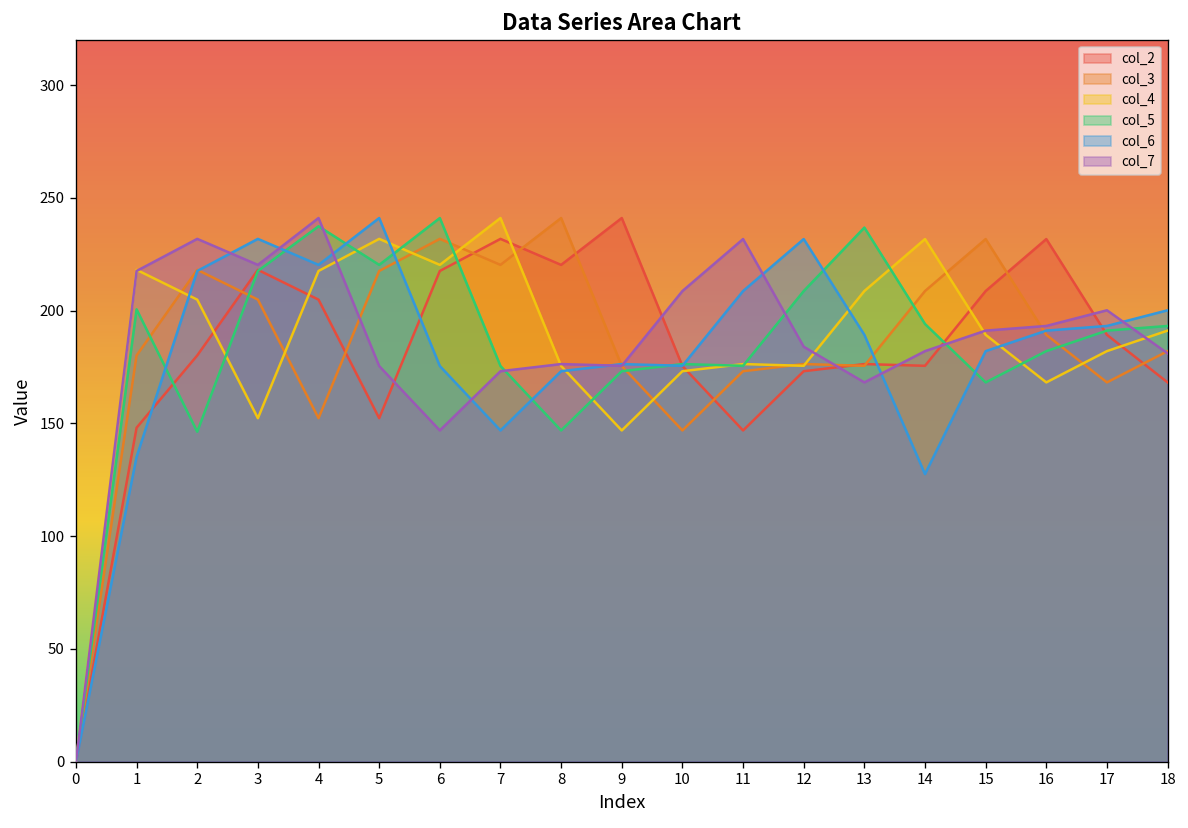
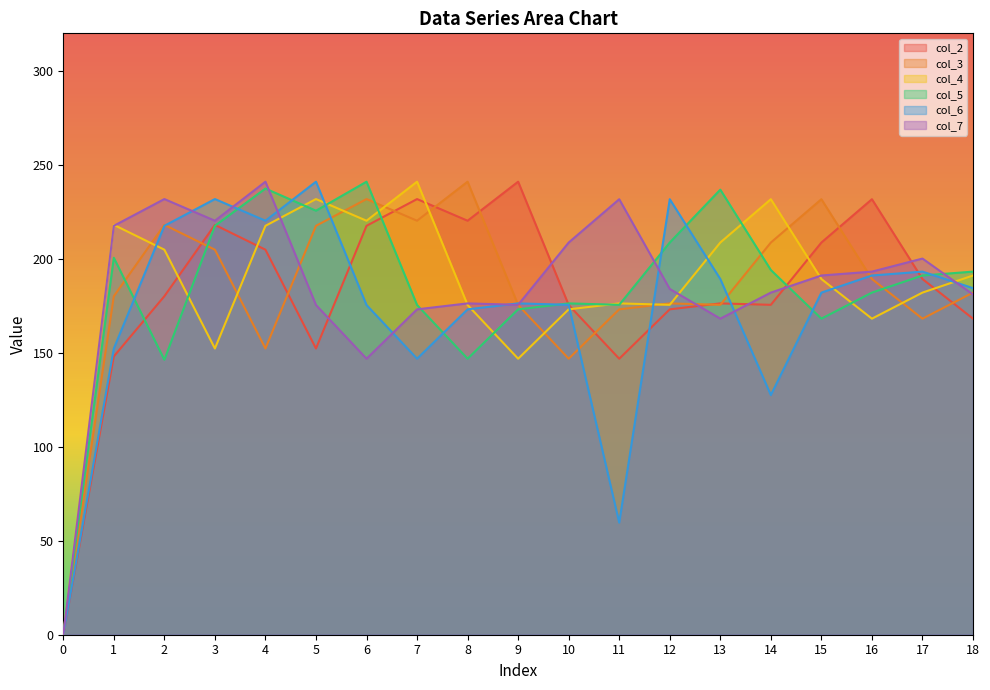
  {
    "col_5": {
      "1": 201,
      "2": 146,
      "4": 237,
-     "5": 220,
+     "5": 226,
      "6": 241,
      "7": 175,
      "8": 147,
      "9": 173,
      "12": 209,
      "13": 237,
      "14": 194,
      "15": 168,
      "16": 182,
      "17": 191,
      "18": 193
    },
    "col_6": {
-     "1": 135,
+     "1": 152,
      "3": 232,
      "4": 220,
      "5": 241,
      "6": 175,
      "7": 147,
      "8": 173,
-     "11": 209,
+     "11": 60,
      "12": 232,
      "13": 189,
      "14": 128,
      "15": 182,
      "16": 191,
      "17": 193,
-     "18": 200
+     "18": 184
    },
    "col_7": {
      "2": 232,
      "3": 220,
      "4": 241,
      "5": 175,
      "6": 147,
      "7": 173,
      "10": 209,
      "11": 232,
      "12": 184,
      "13": 168,
      "14": 182,
      "15": 191,
      "16": 193,
      "17": 200
    }
  }
